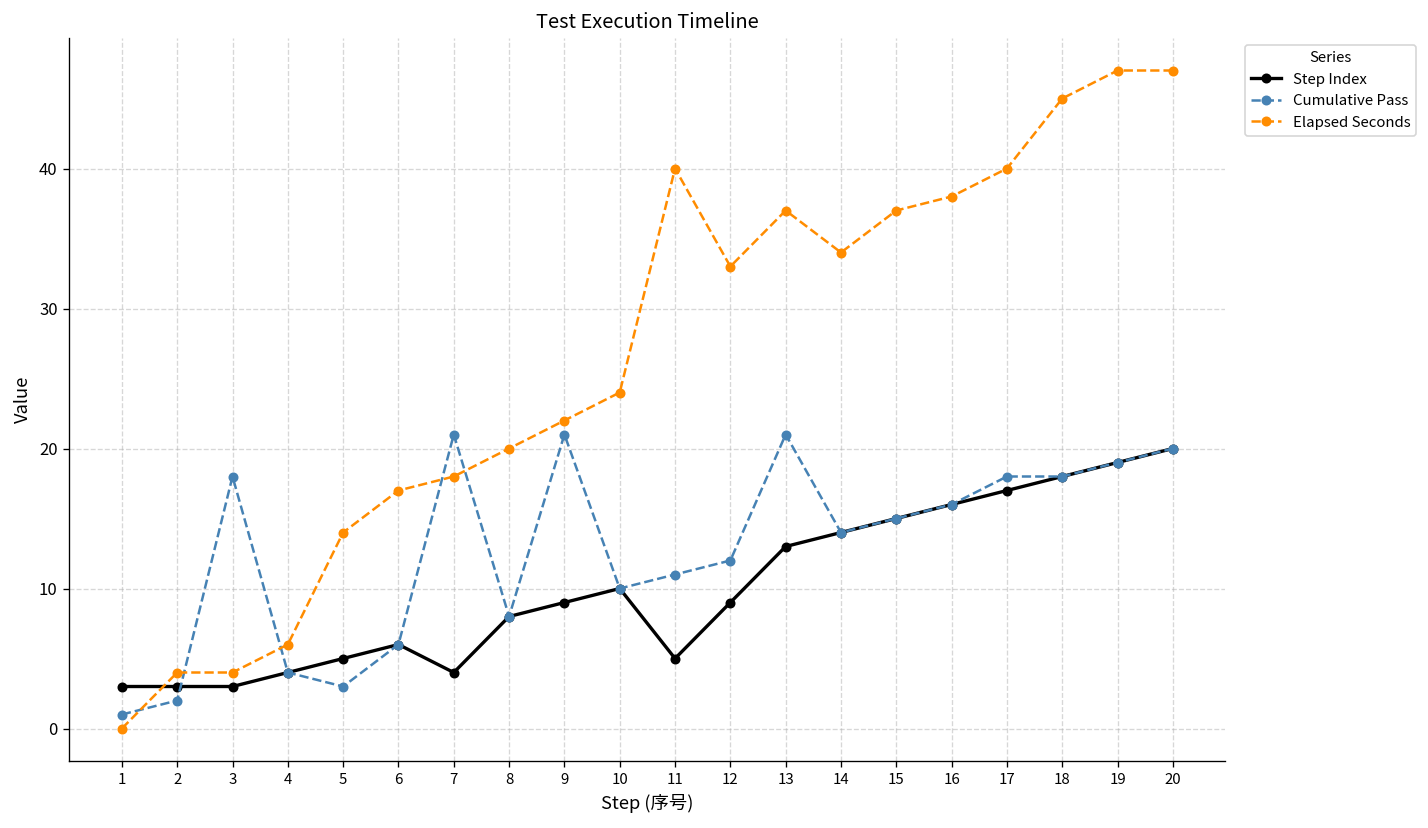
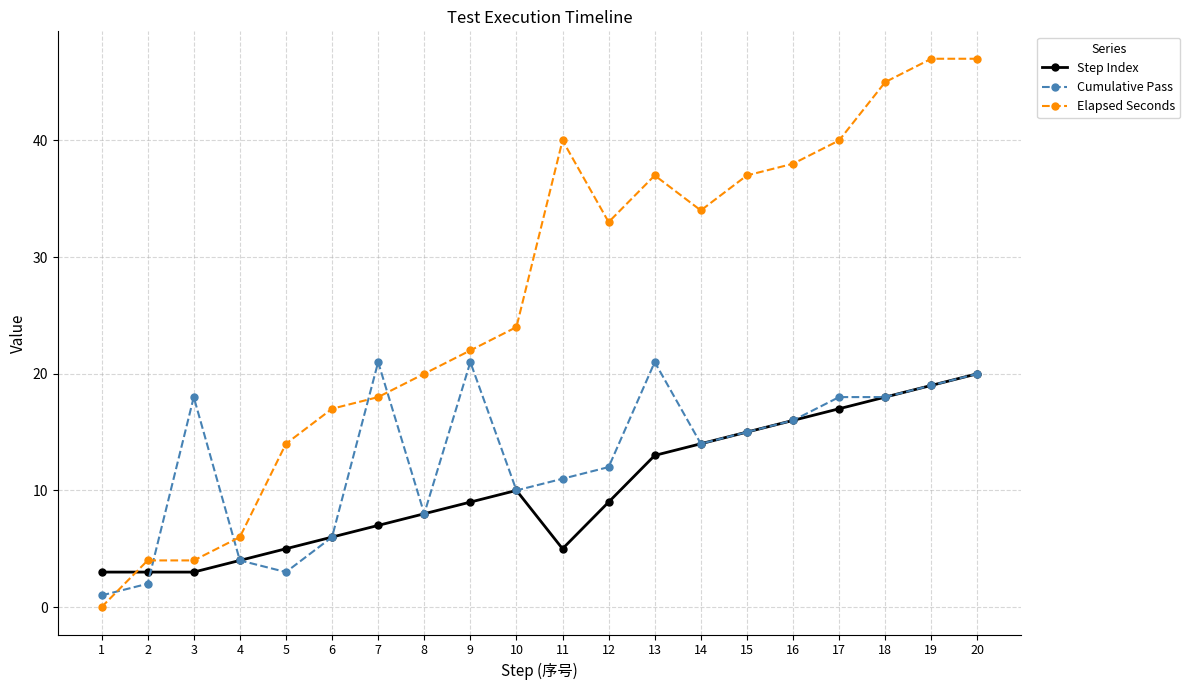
  {
    "Step Index": {
      "1": 3,
      "2": 3,
      "3": 3,
      "5": 5,
-     "7": 4,
+     "7": 7,
      "9": 9,
      "11": 5,
      "12": 9,
      "13": 13,
      "17": 17
    },
    "Cumulative Pass": {
      "1": 1,
      "2": 2,
      "3": 18,
      "5": 3,
      "7": 21,
      "9": 21,
      "11": 11,
      "12": 12,
      "13": 21,
      "17": 18
    },
    "Elapsed Seconds": {
      "1": 0,
      "2": 4,
      "3": 4,
      "4": 6,
      "5": 14,
      "6": 17,
      "7": 18,
      "8": 20,
      "9": 22,
      "10": 24,
      "11": 40,
      "12": 33,
      "13": 37,
      "14": 34,
      "15": 37,
      "16": 38,
      "17": 40,
      "18": 45,
      "19": 47,
      "20": 47
    }
  }
